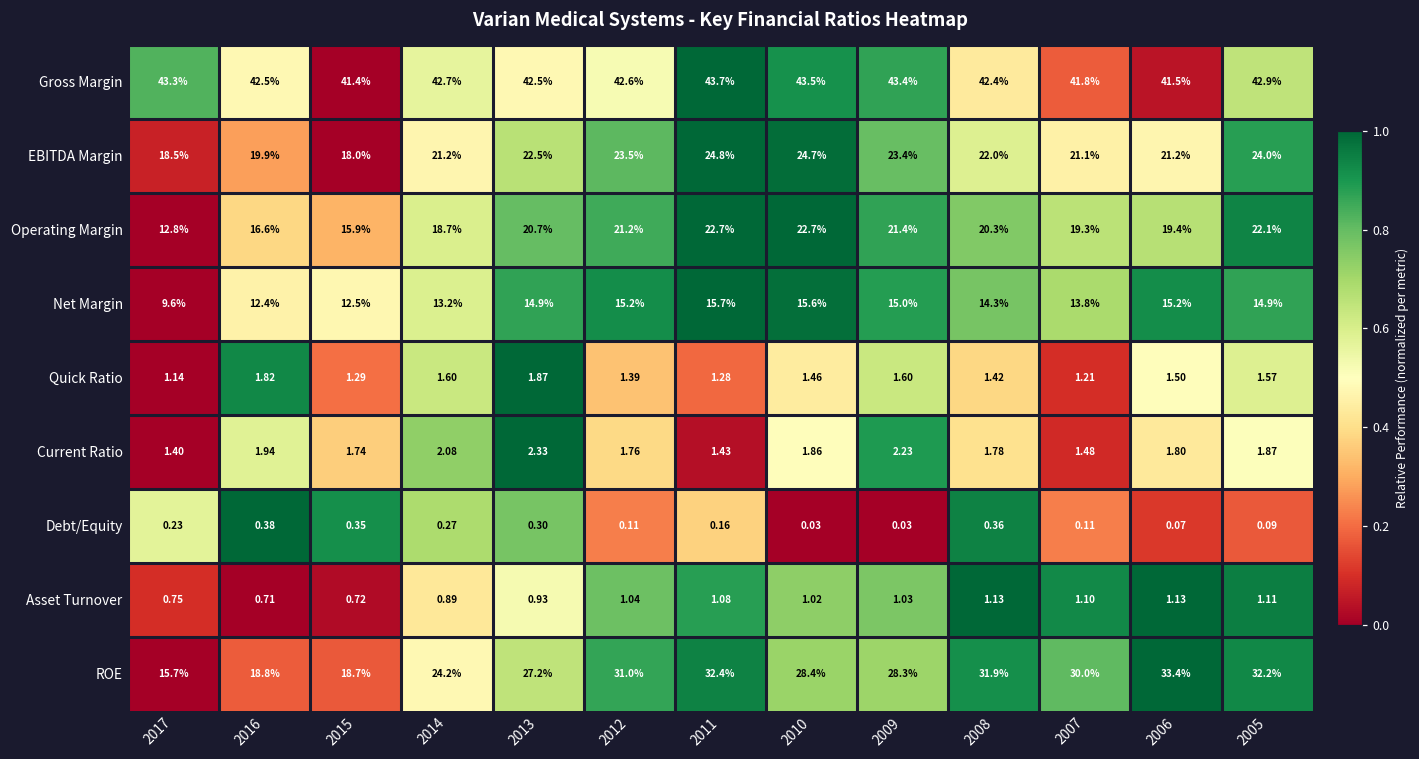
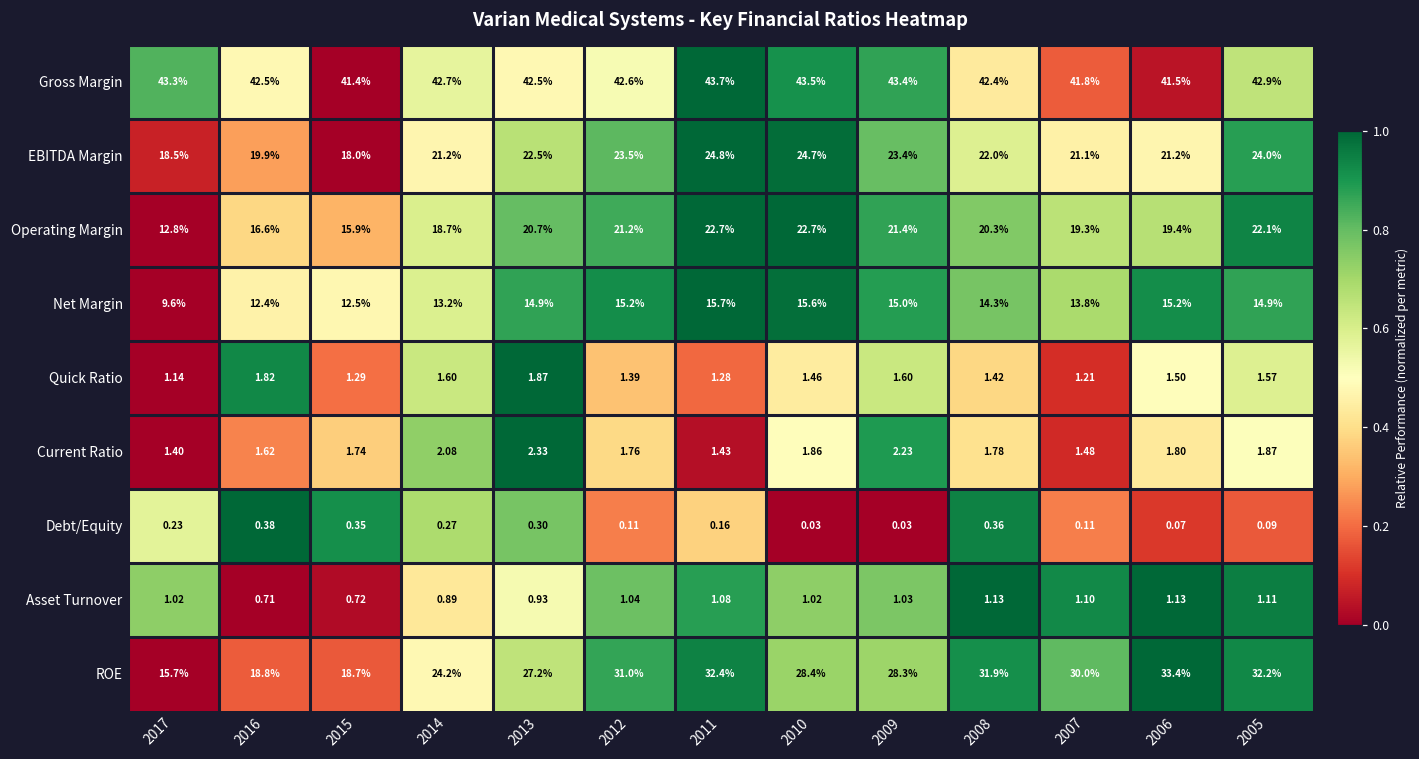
  {
    "Gross Margin": {
      "2017": "43.3%",
      "2016": "42.5%",
      "2015": "41.4%",
      "2014": "42.7%",
      "2013": "42.5%",
      "2012": "42.6%",
      "2011": "43.7%",
      "2010": "43.5%",
      "2009": "43.4%",
      "2008": "42.4%",
      "2007": "41.8%",
      "2006": "41.5%",
      "2005": "42.9%"
    },
    "EBITDA Margin": {
      "2017": "18.5%",
      "2016": "19.9%",
      "2015": "18.0%",
      "2014": "21.2%",
      "2013": "22.5%",
      "2012": "23.5%",
      "2011": "24.8%",
      "2010": "24.7%",
      "2009": "23.4%",
      "2008": "22.0%",
      "2007": "21.1%",
      "2006": "21.2%",
      "2005": "24.0%"
    },
    "Operating Margin": {
      "2017": "12.8%",
      "2016": "16.6%",
      "2015": "15.9%",
      "2014": "18.7%",
      "2013": "20.7%",
      "2012": "21.2%",
      "2011": "22.7%",
      "2010": "22.7%",
      "2009": "21.4%",
      "2008": "20.3%",
      "2007": "19.3%",
      "2006": "19.4%",
      "2005": "22.1%"
    },
    "Net Margin": {
      "2017": "9.6%",
      "2016": "12.4%",
      "2015": "12.5%",
      "2014": "13.2%",
      "2013": "14.9%",
      "2012": "15.2%",
      "2011": "15.7%",
      "2010": "15.6%",
      "2009": "15.0%",
      "2008": "14.3%",
      "2007": "13.8%",
      "2006": "15.2%",
      "2005": "14.9%"
    },
    "Quick Ratio": {
      "2017": "1.14",
      "2016": "1.82",
      "2015": "1.29",
      "2014": "1.60",
      "2013": "1.87",
      "2012": "1.39",
      "2011": "1.28",
      "2010": "1.46",
      "2009": "1.60",
      "2008": "1.42",
      "2007": "1.21",
      "2006": "1.50",
      "2005": "1.57"
    },
    "Current Ratio": {
      "2017": "1.40",
-     "2016": "1.94",
+     "2016": "1.62",
      "2015": "1.74",
      "2014": "2.08",
      "2013": "2.33",
      "2012": "1.76",
      "2011": "1.43",
      "2010": "1.86",
      "2009": "2.23",
      "2008": "1.78",
      "2007": "1.48",
      "2006": "1.80",
      "2005": "1.87"
    },
    "Debt/Equity": {
      "2017": "0.23",
      "2016": "0.38",
      "2015": "0.35",
      "2014": "0.27",
      "2013": "0.30",
      "2012": "0.11",
      "2011": "0.16",
      "2010": "0.03",
      "2009": "0.03",
      "2008": "0.36",
      "2007": "0.11",
      "2006": "0.07",
      "2005": "0.09"
    },
    "Asset Turnover": {
-     "2017": "0.75",
+     "2017": "1.02",
      "2016": "0.71",
      "2015": "0.72",
      "2014": "0.89",
      "2013": "0.93",
      "2012": "1.04",
      "2011": "1.08",
      "2010": "1.02",
      "2009": "1.03",
      "2008": "1.13",
      "2007": "1.10",
      "2006": "1.13",
      "2005": "1.11"
    },
    "ROE": {
      "2017": "15.7%",
      "2016": "18.8%",
      "2015": "18.7%",
      "2014": "24.2%",
      "2013": "27.2%",
      "2012": "31.0%",
      "2011": "32.4%",
      "2010": "28.4%",
      "2009": "28.3%",
      "2008": "31.9%",
      "2007": "30.0%",
      "2006": "33.4%",
      "2005": "32.2%"
    }
  }
